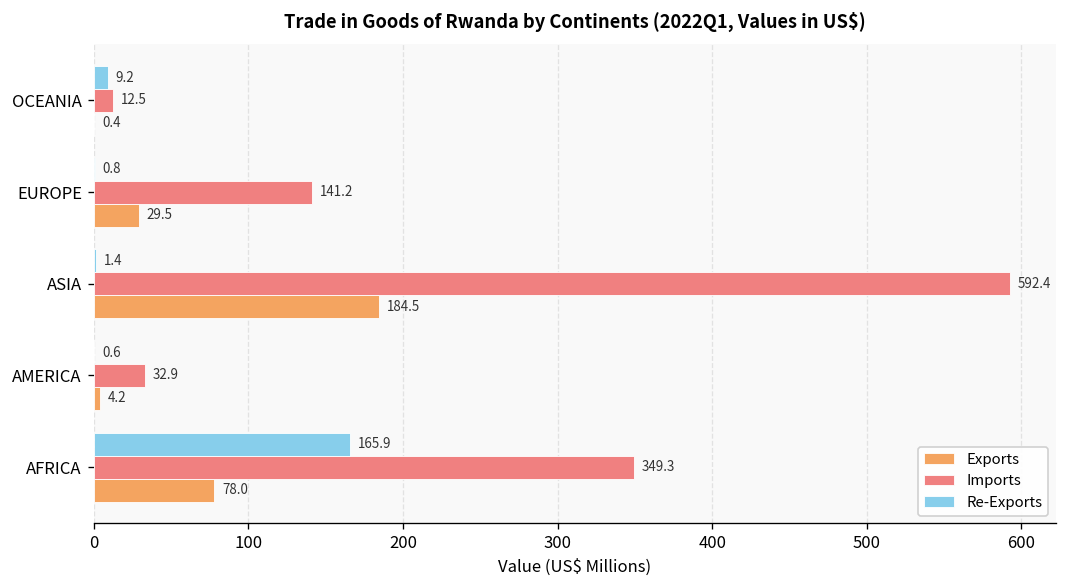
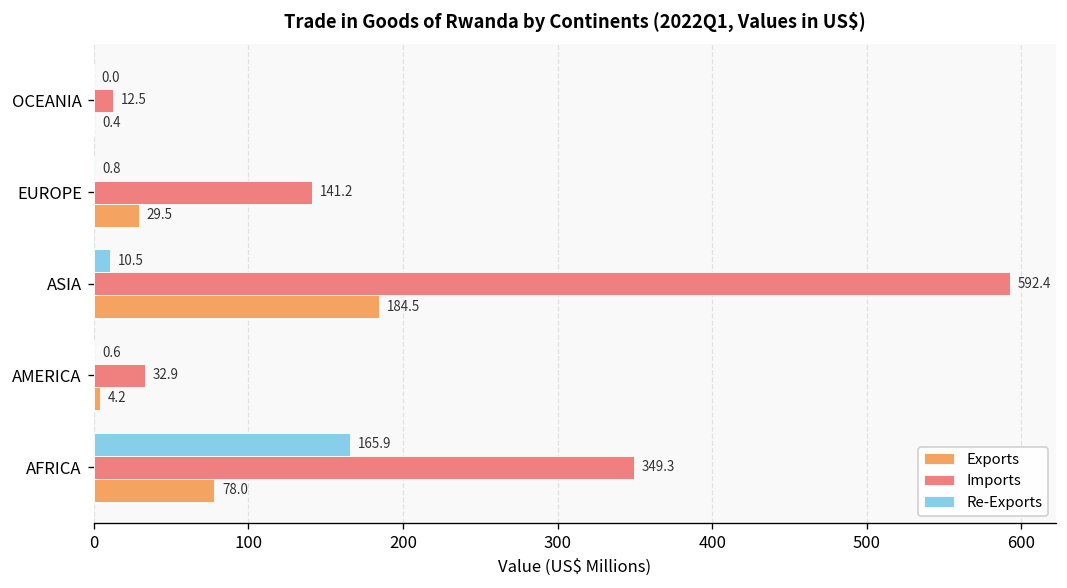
  {
    "Re-Exports": {
-     "OCEANIA": 9.2,
+     "OCEANIA": 0.0,
      "EUROPE": 0.8,
-     "ASIA": 1.4,
+     "ASIA": 10.5,
      "AMERICA": 0.6,
      "AFRICA": 165.9
    }
  }
